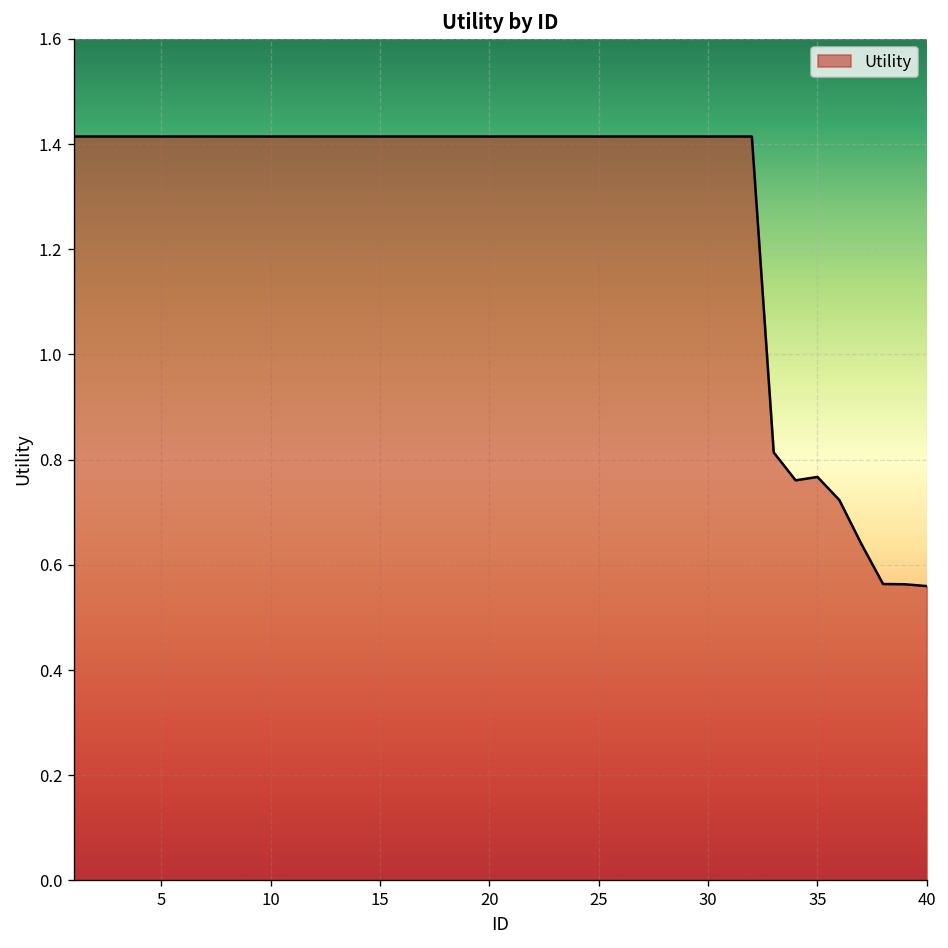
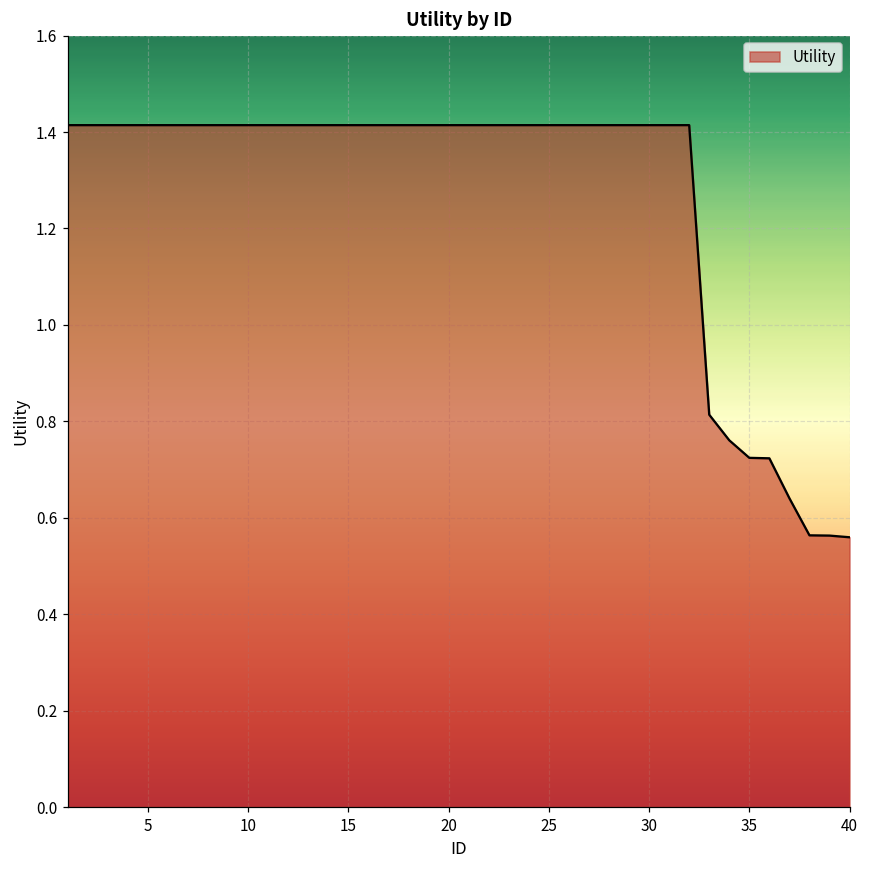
  {
    "5": 1.41,
    "10": 1.41,
    "15": 1.41,
    "20": 1.41,
    "25": 1.41,
    "30": 1.41,
-   "35": 0.77,
+   "35": 0.72,
    "40": 0.56
  }
